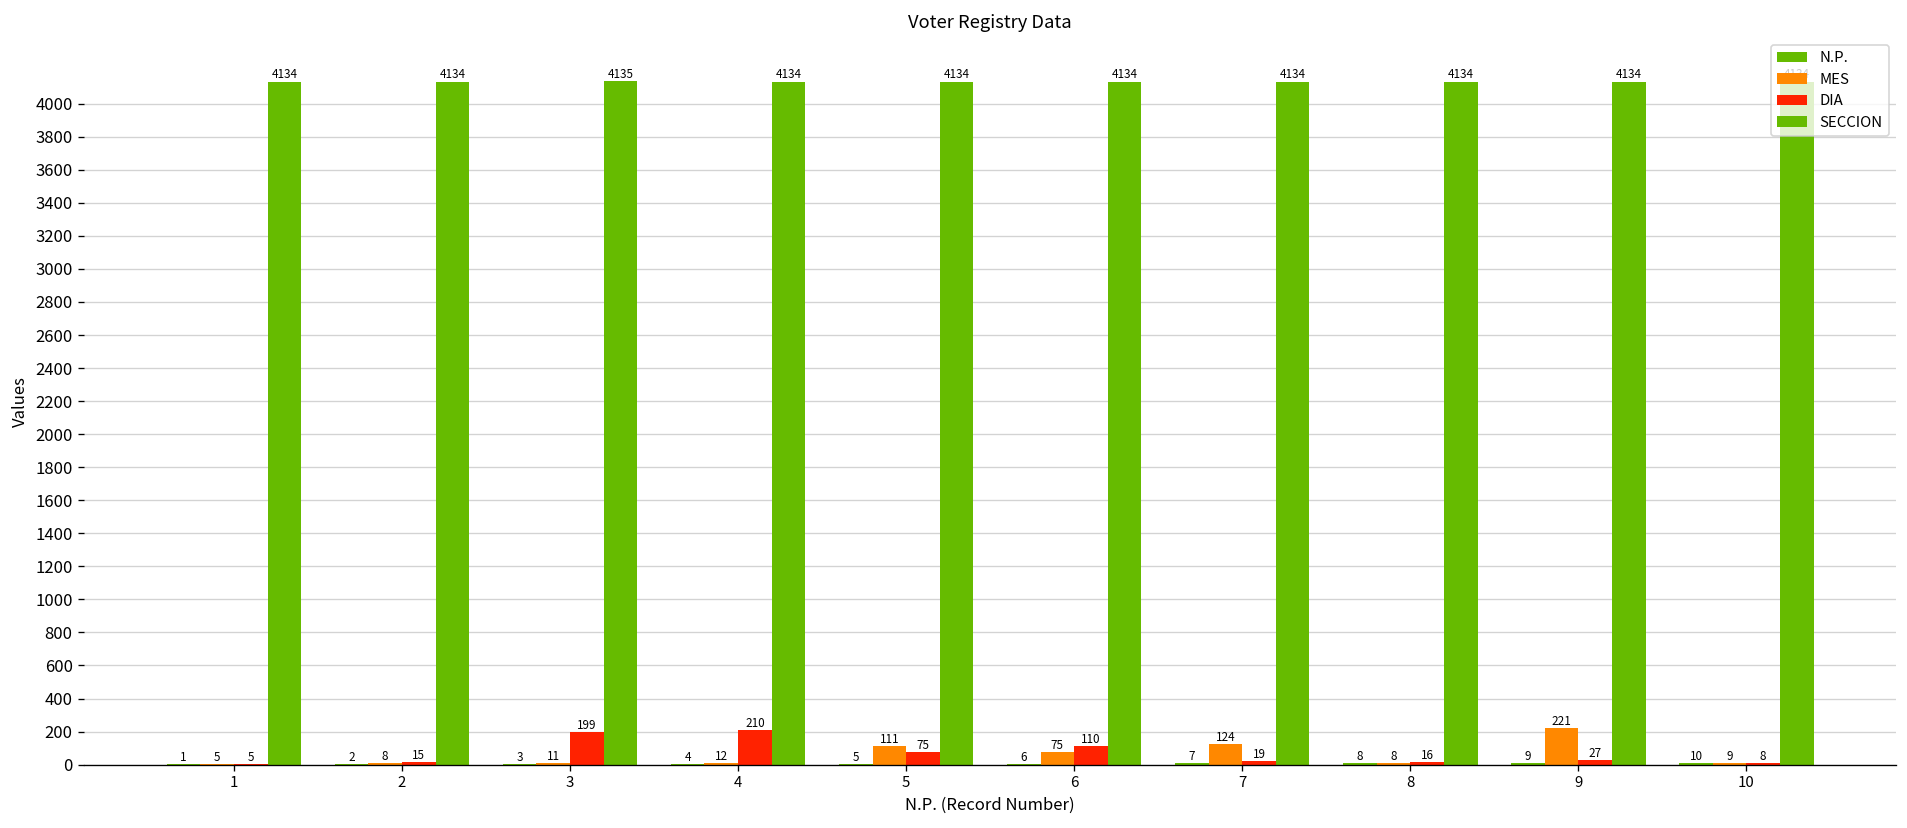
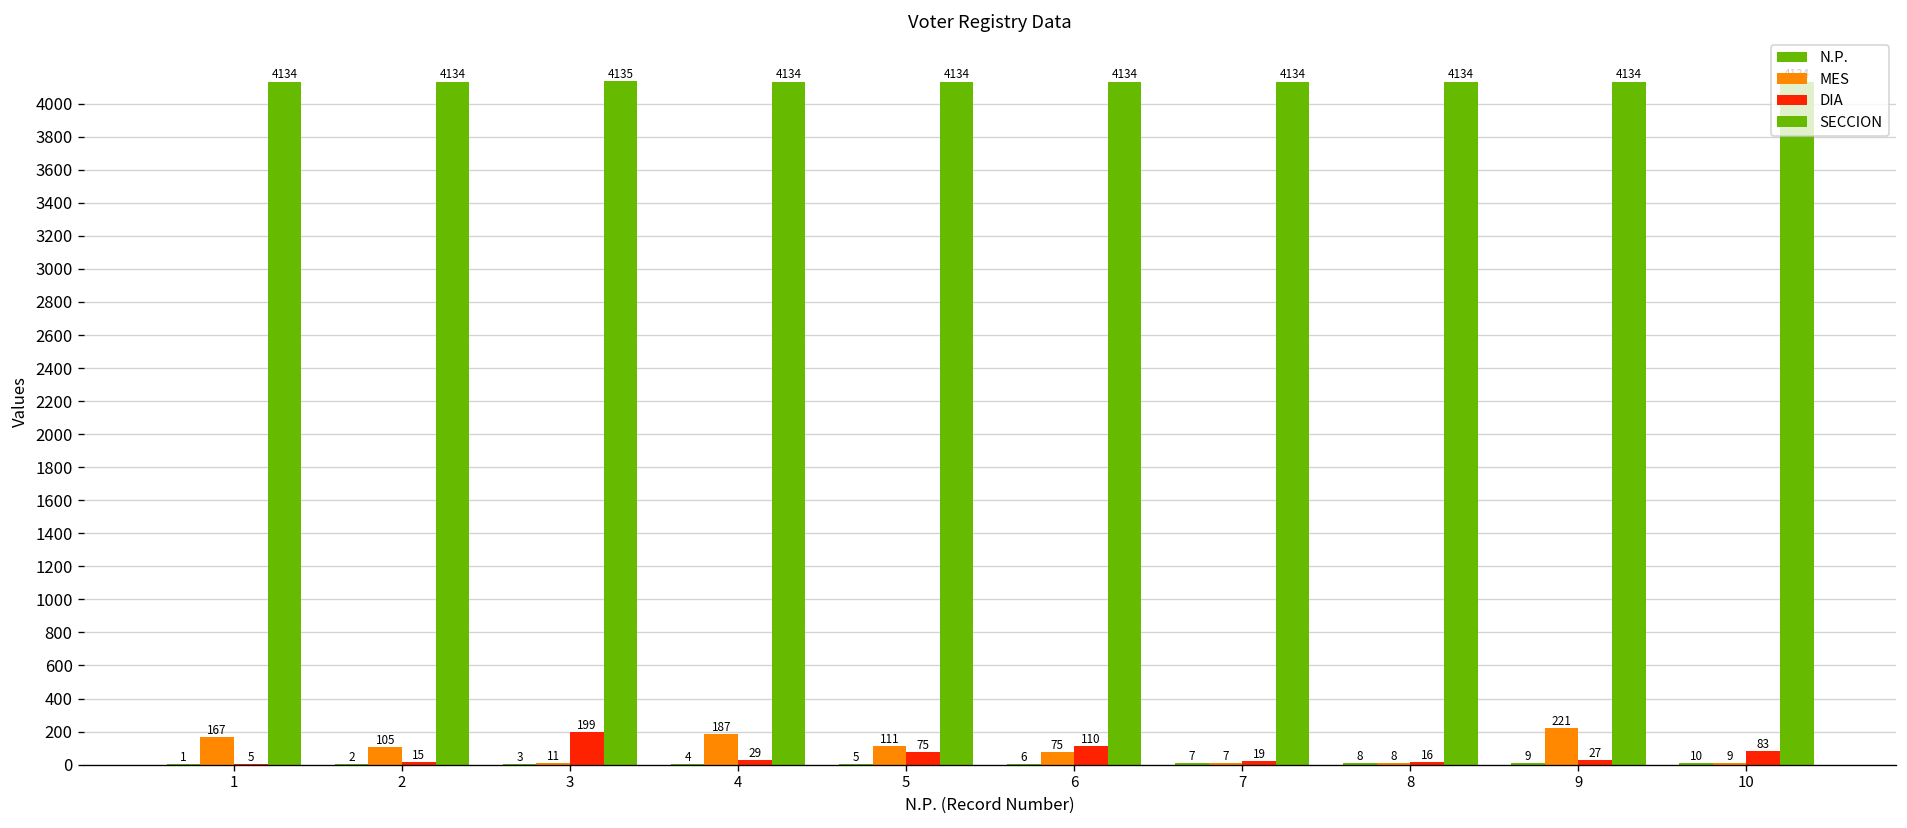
  {
    "MES": {
-     "1": 5,
-     "2": 8,
+     "1": 167,
+     "2": 105,
      "3": 11,
-     "4": 12,
+     "4": 187,
      "5": 111,
      "6": 75,
-     "7": 124,
+     "7": 7,
      "8": 8,
      "9": 221,
      "10": 9
    },
    "DIA": {
      "1": 5,
      "2": 15,
      "3": 199,
-     "4": 210,
+     "4": 29,
      "5": 75,
      "6": 110,
      "7": 19,
      "8": 16,
      "9": 27,
-     "10": 8
+     "10": 83
    }
  }
